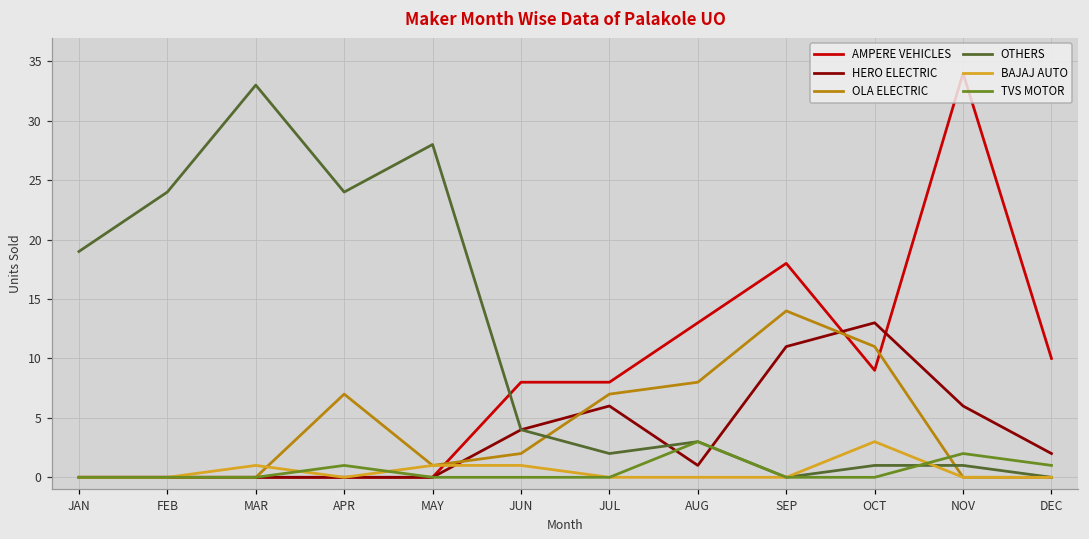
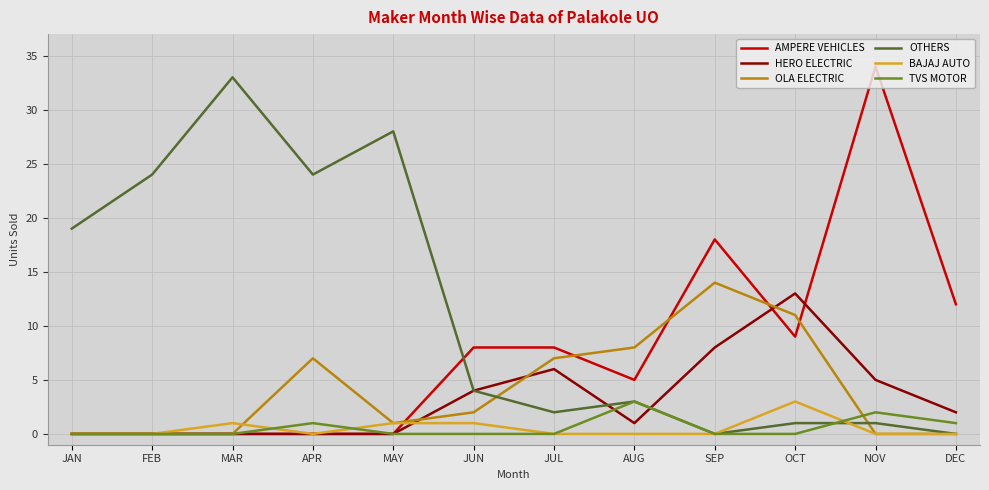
  {
    "AMPERE VEHICLES": {
      "JUN": 8,
      "JUL": 8,
-     "AUG": 13,
+     "AUG": 5,
      "SEP": 18,
      "OCT": 9,
-     "DEC": 10
+     "DEC": 12
    },
    "HERO ELECTRIC": {
      "JUL": 6,
      "AUG": 1,
-     "SEP": 11,
+     "SEP": 8,
      "OCT": 13,
-     "NOV": 6,
+     "NOV": 5,
      "DEC": 2
    }
  }
